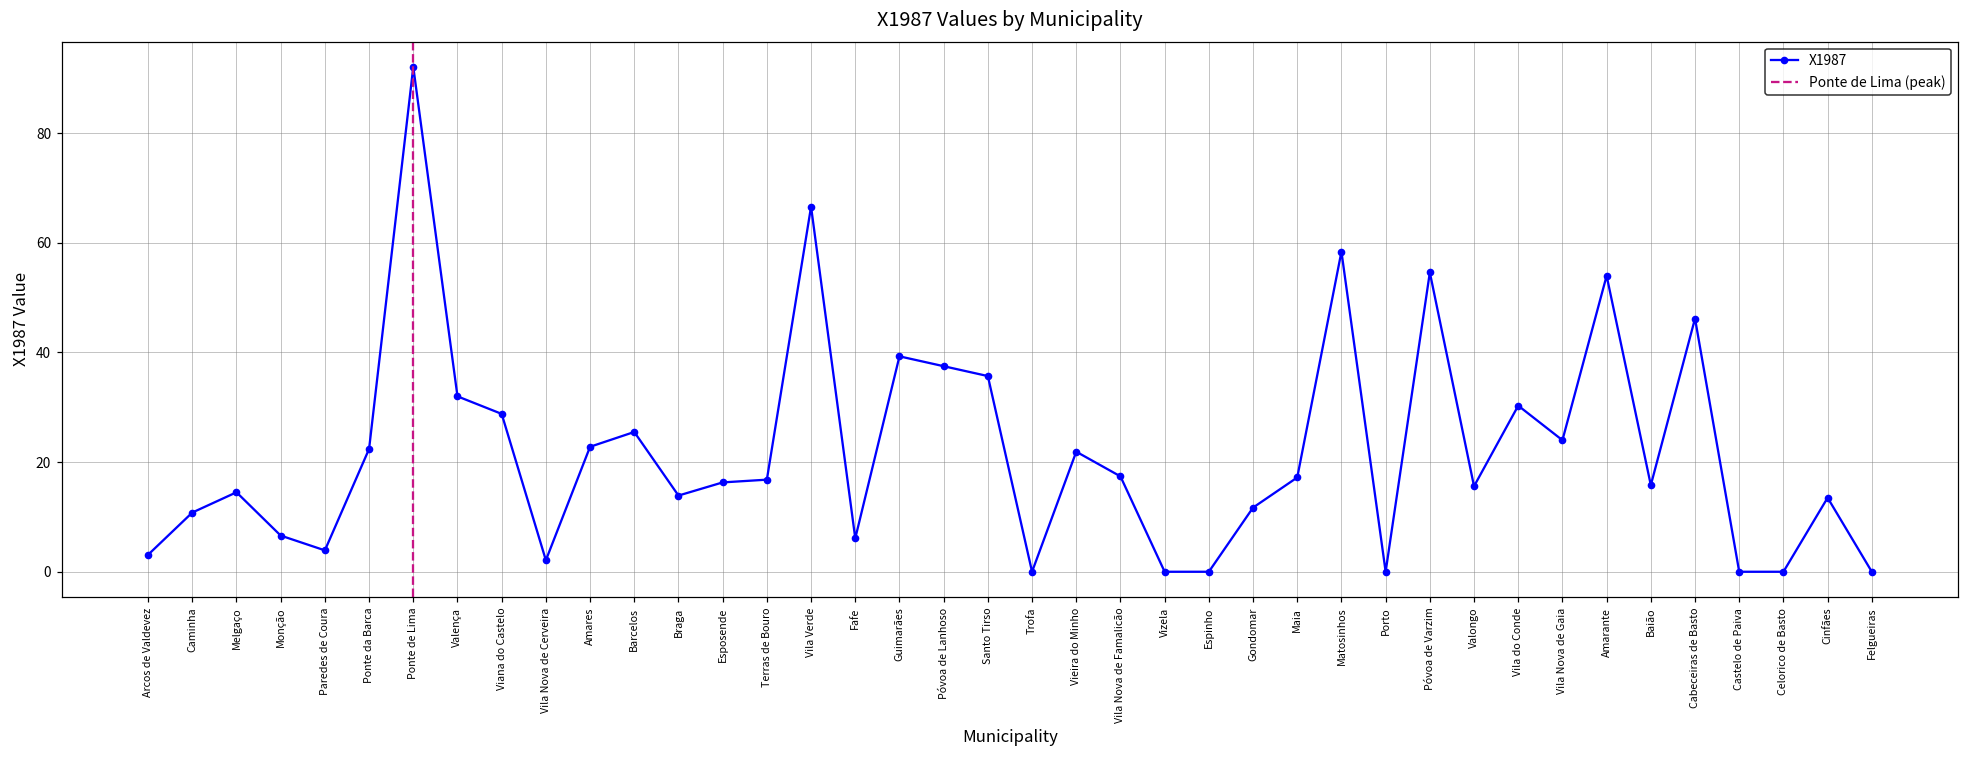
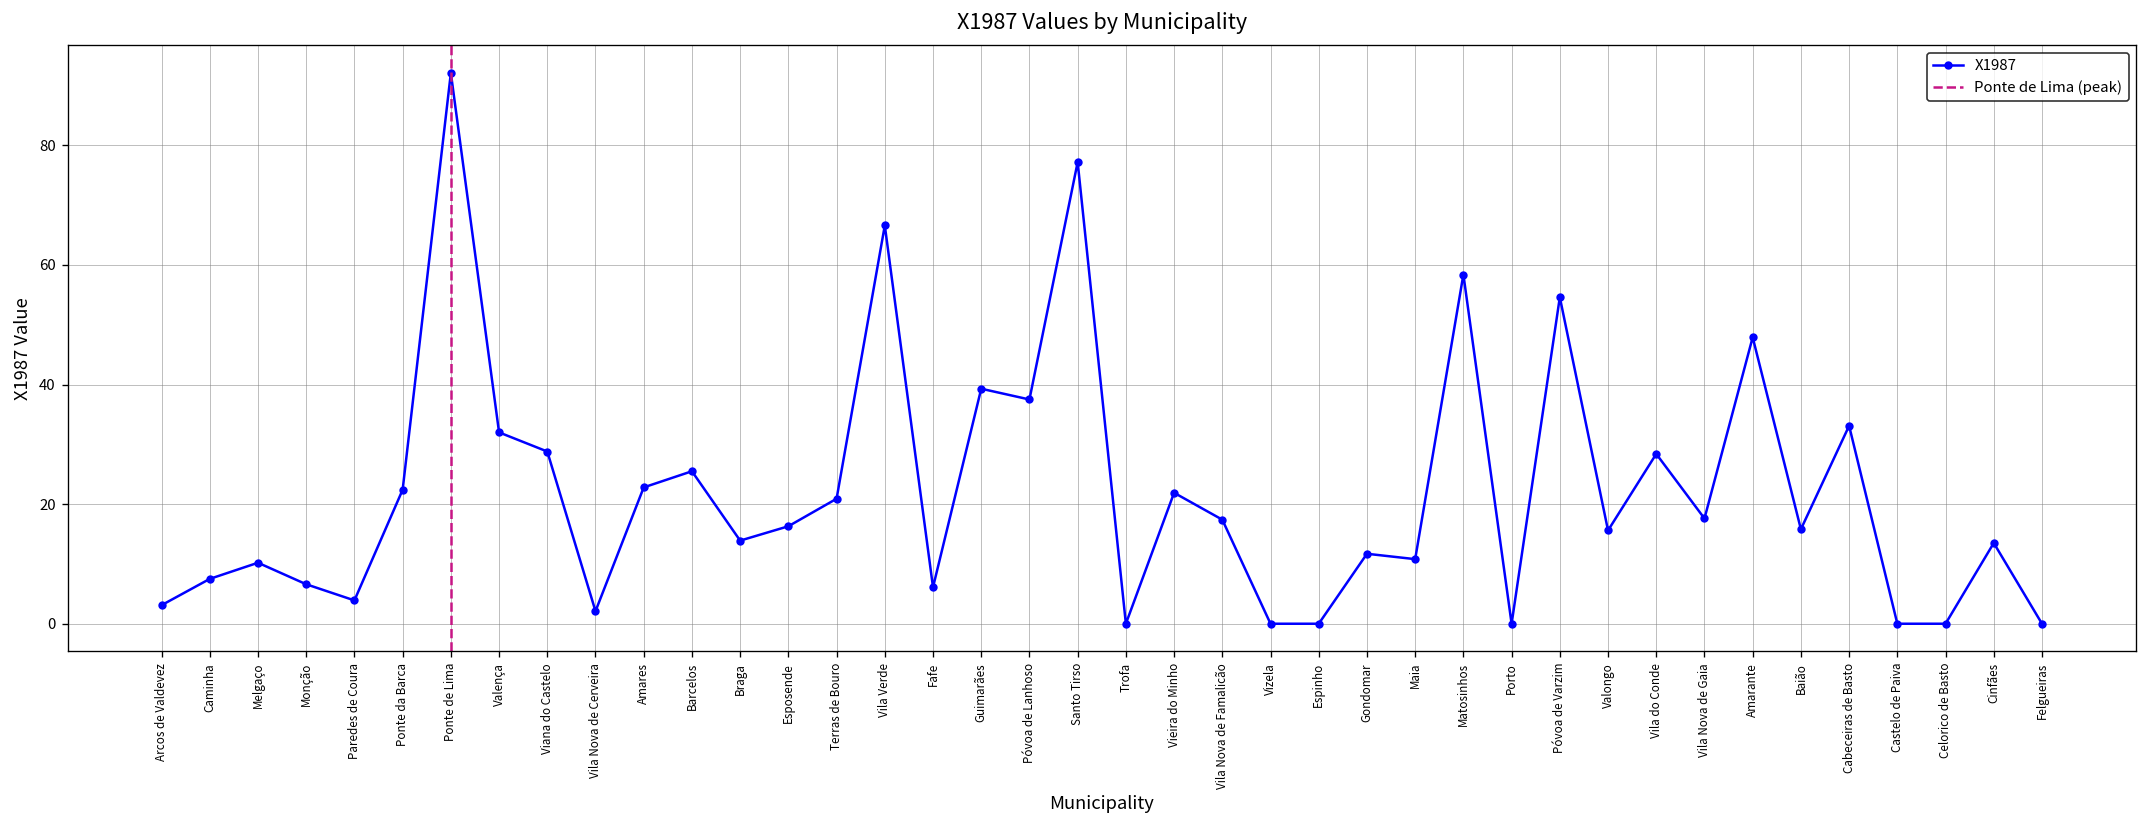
  {
    "Arcos de Valdevez": 3,
-   "Caminha": 11,
-   "Melgaço": 15,
+   "Caminha": 8,
+   "Melgaço": 10,
    "Monção": 7,
    "Paredes de Coura": 4,
    "Ponte da Barca": 22,
    "Ponte de Lima": 92,
    "Valença": 32,
    "Viana do Castelo": 29,
    "Vila Nova de Cerveira": 2,
    "Amares": 23,
    "Barcelos": 26,
    "Braga": 14,
    "Esposende": 16,
-   "Terras de Bouro": 17,
+   "Terras de Bouro": 21,
    "Vila Verde": 67,
    "Fafe": 6,
    "Guimarães": 39,
    "Póvoa de Lanhoso": 38,
-   "Santo Tirso": 36,
+   "Santo Tirso": 77,
    "Trofa": 0,
    "Vieira do Minho": 22,
    "Vila Nova de Famalicão": 17,
    "Vizela": 0,
    "Espinho": 0,
    "Gondomar": 12,
-   "Maia": 17,
+   "Maia": 11,
    "Matosinhos": 58,
    "Porto": 0,
    "Póvoa de Varzim": 55,
    "Valongo": 16,
-   "Vila do Conde": 30,
-   "Vila Nova de Gaia": 24,
-   "Amarante": 54,
+   "Vila do Conde": 28,
+   "Vila Nova de Gaia": 18,
+   "Amarante": 48,
    "Baião": 16,
-   "Cabeceiras de Basto": 46,
+   "Cabeceiras de Basto": 33,
    "Castelo de Paiva": 0,
    "Celorico de Basto": 0,
    "Cinfães": 14,
    "Felgueiras": 0
  }
